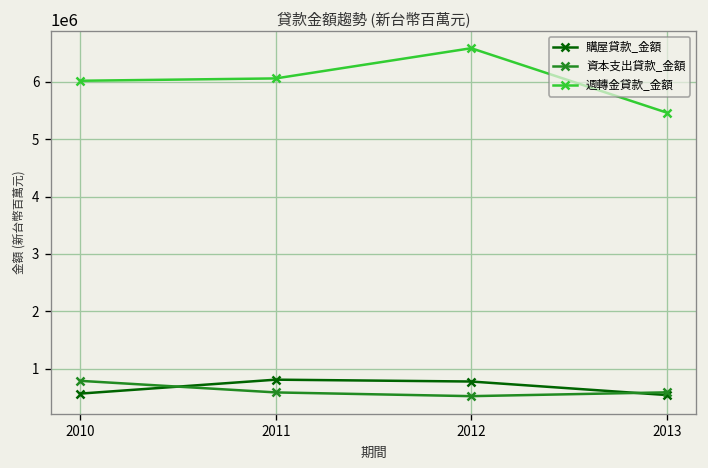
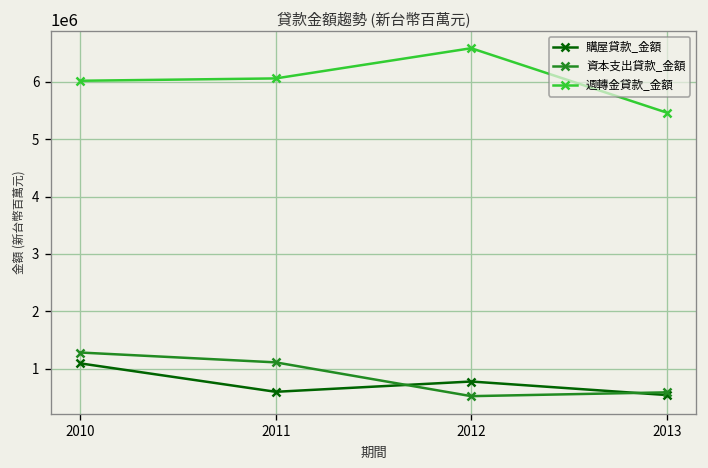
  {
    "購屋貸款_金額": {
-     "2010": 600000,
-     "2011": 800000,
+     "2010": 1100000,
+     "2011": 600000,
      "2012": 800000
    },
    "資本支出貸款_金額": {
-     "2010": 800000,
-     "2011": 600000,
+     "2010": 1300000,
+     "2011": 1100000,
      "2012": 500000
    },
    "週轉金貸款_金額": {
      "2010": 6000000,
      "2011": 6100000,
      "2012": 6600000,
      "2013": 5500000
    }
  }
